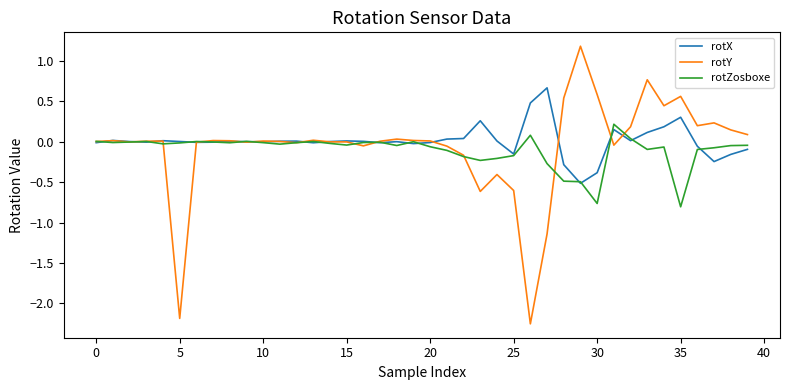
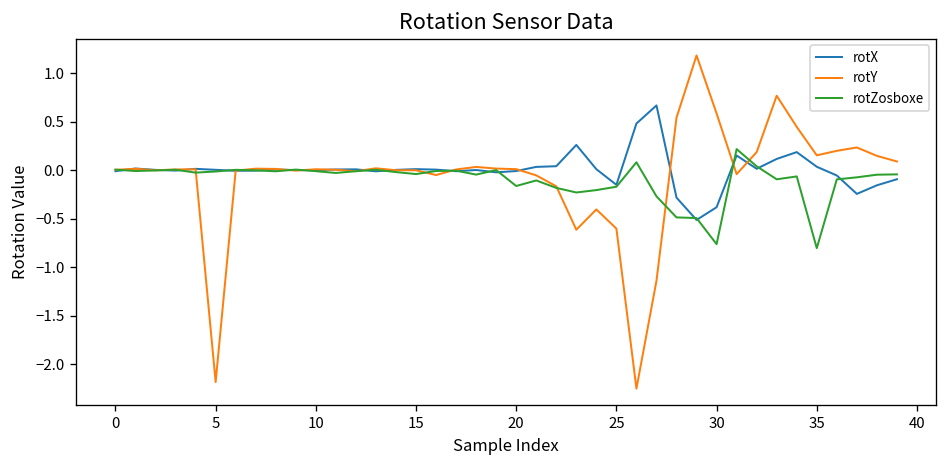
  {
    "rotX": {
      "30": -0.4,
-     "35": 0.3
+     "35": 0.0
    },
    "rotY": {
      "5": -2.2,
      "25": -0.6,
      "30": 0.6,
-     "35": 0.6
+     "35": 0.2
    },
    "rotZosboxe": {
      "15": 0.0,
-     "20": -0.1,
+     "20": -0.2,
      "30": -0.8,
      "35": -0.8
    }
  }
